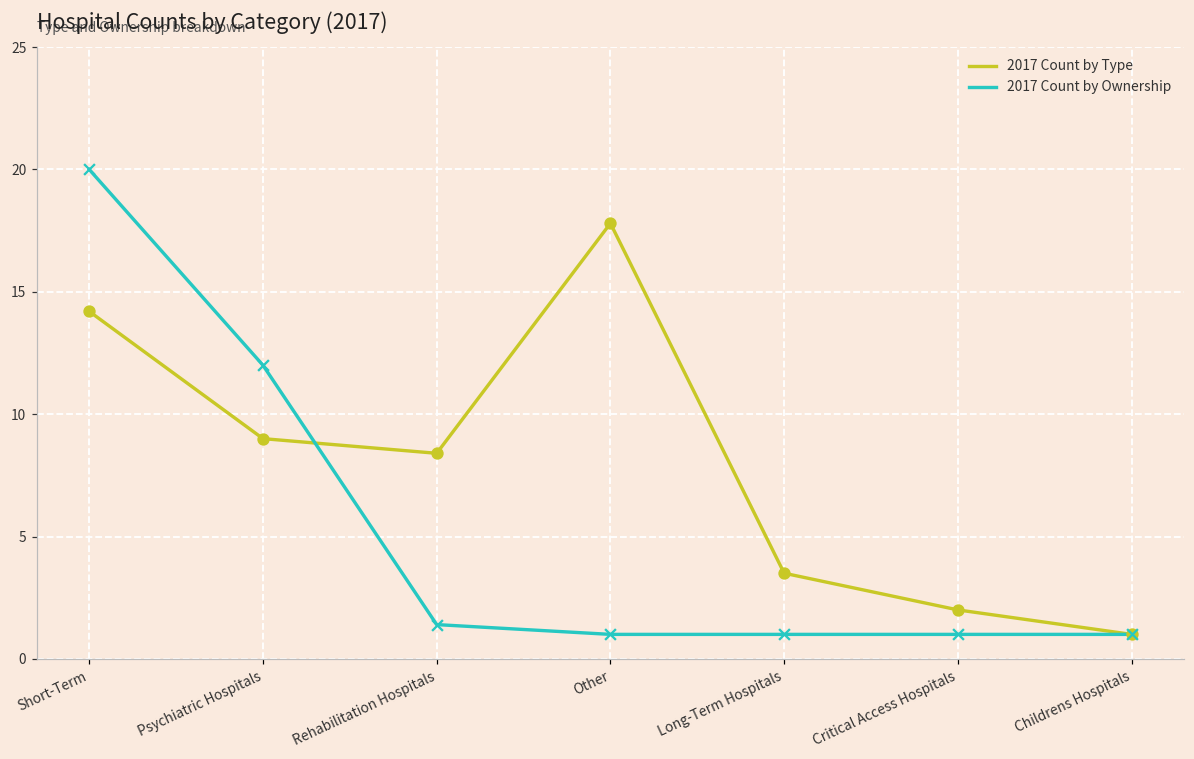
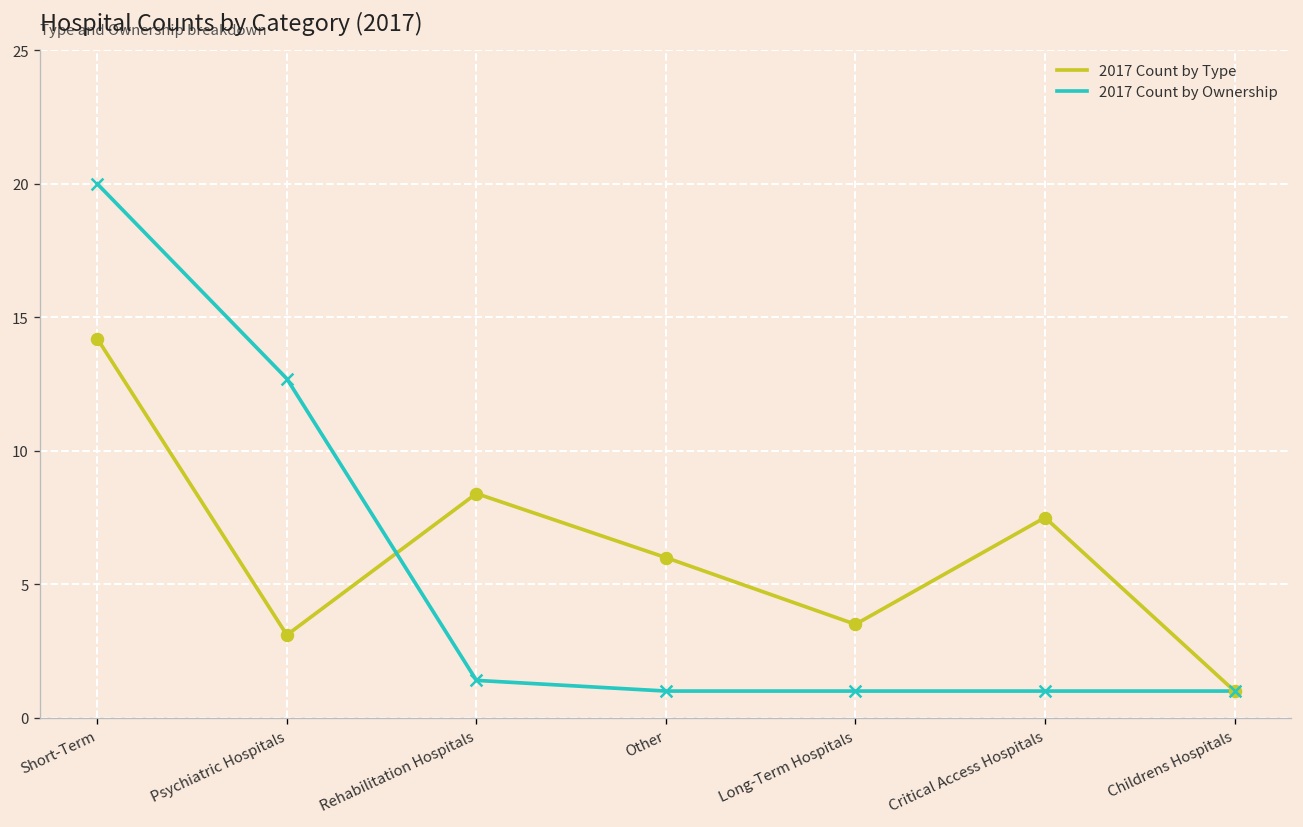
  {
    "2017 Count by Type": {
      "Short-Term": 14.2,
-     "Psychiatric Hospitals": 9.0,
+     "Psychiatric Hospitals": 3.1,
      "Rehabilitation Hospitals": 8.4,
-     "Other": 17.8,
+     "Other": 6.0,
      "Long-Term Hospitals": 3.5,
-     "Critical Access Hospitals": 2.0
+     "Critical Access Hospitals": 7.5
    },
    "2017 Count by Ownership": {
      "Short-Term": 20.0,
-     "Psychiatric Hospitals": 12.0,
+     "Psychiatric Hospitals": 12.7,
      "Rehabilitation Hospitals": 1.4,
      "Other": 1.0,
      "Long-Term Hospitals": 1.0,
      "Critical Access Hospitals": 1.0
    }
  }
